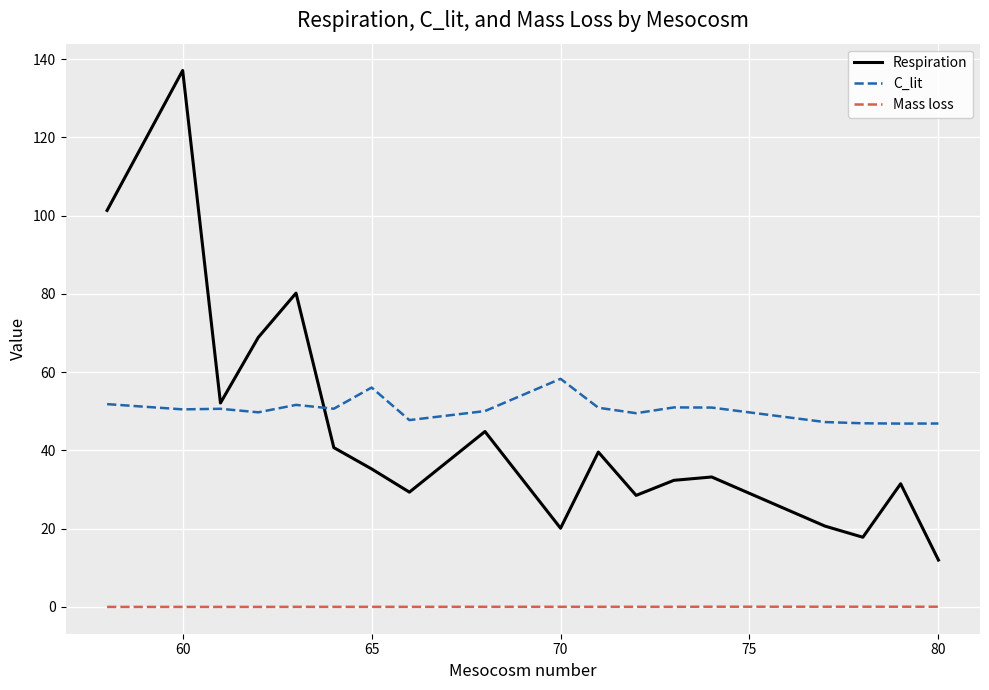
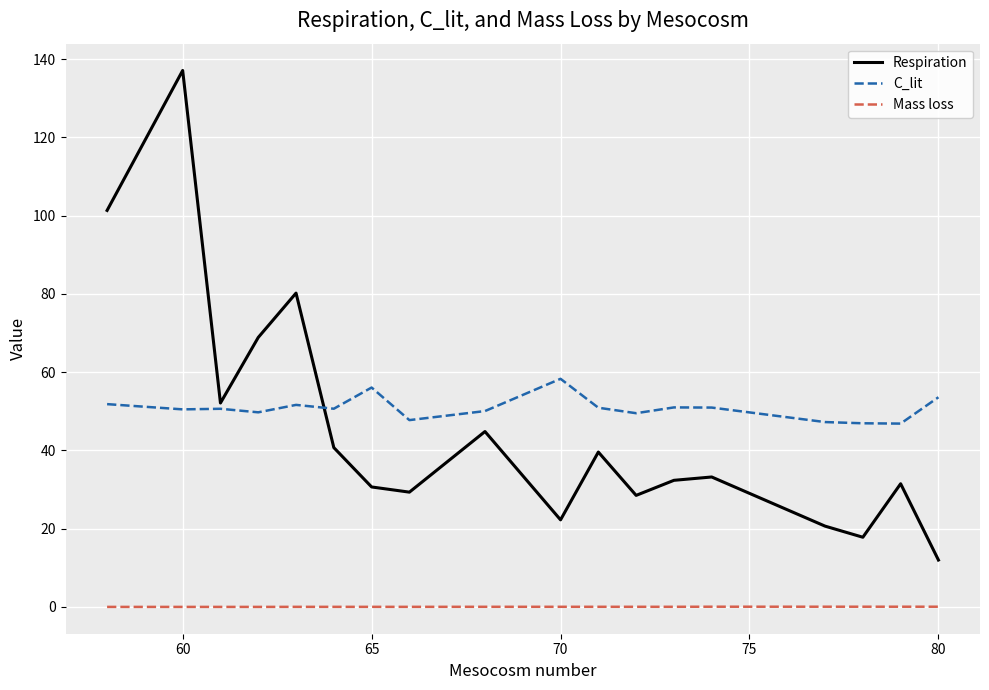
  {
    "Respiration": {
      "60": 137,
-     "65": 35,
-     "70": 20,
+     "65": 31,
+     "70": 22,
      "80": 12
    },
    "C_lit": {
      "60": 50,
      "65": 56,
      "70": 58,
-     "80": 47
+     "80": 54
    },
    "Mass loss": {
      "60": 0,
      "65": 0,
      "70": 0,
      "80": 0
    }
  }
